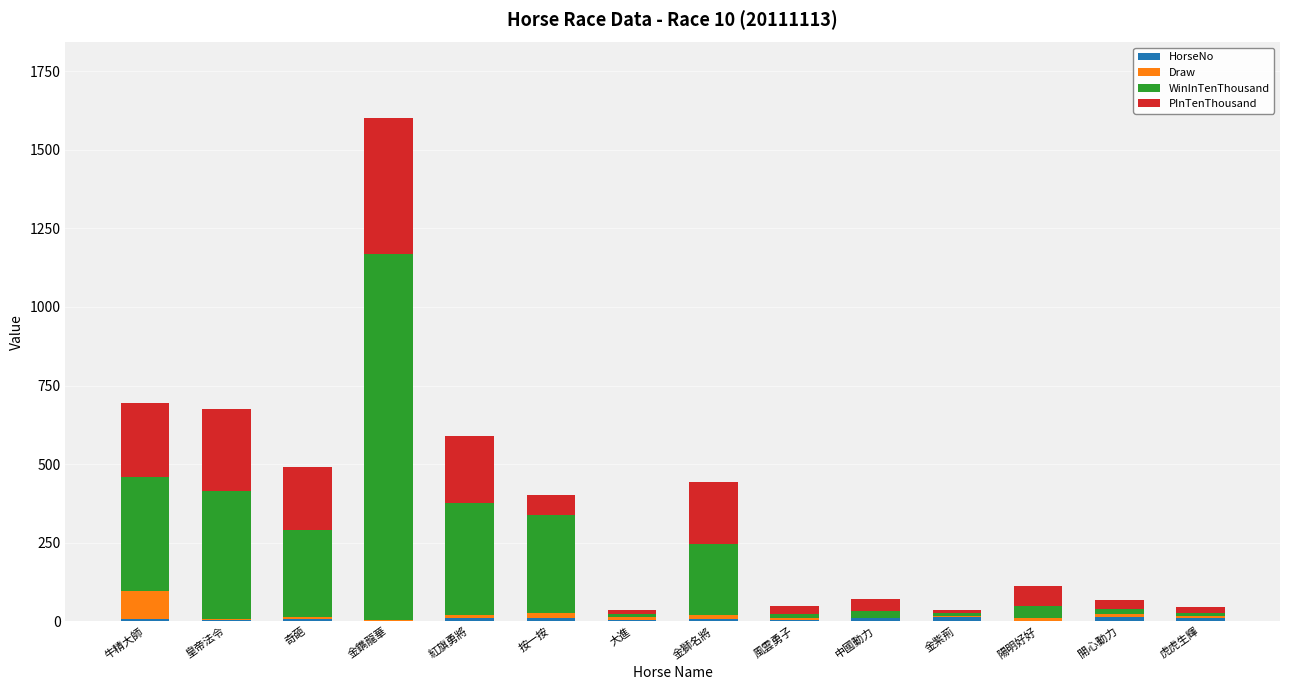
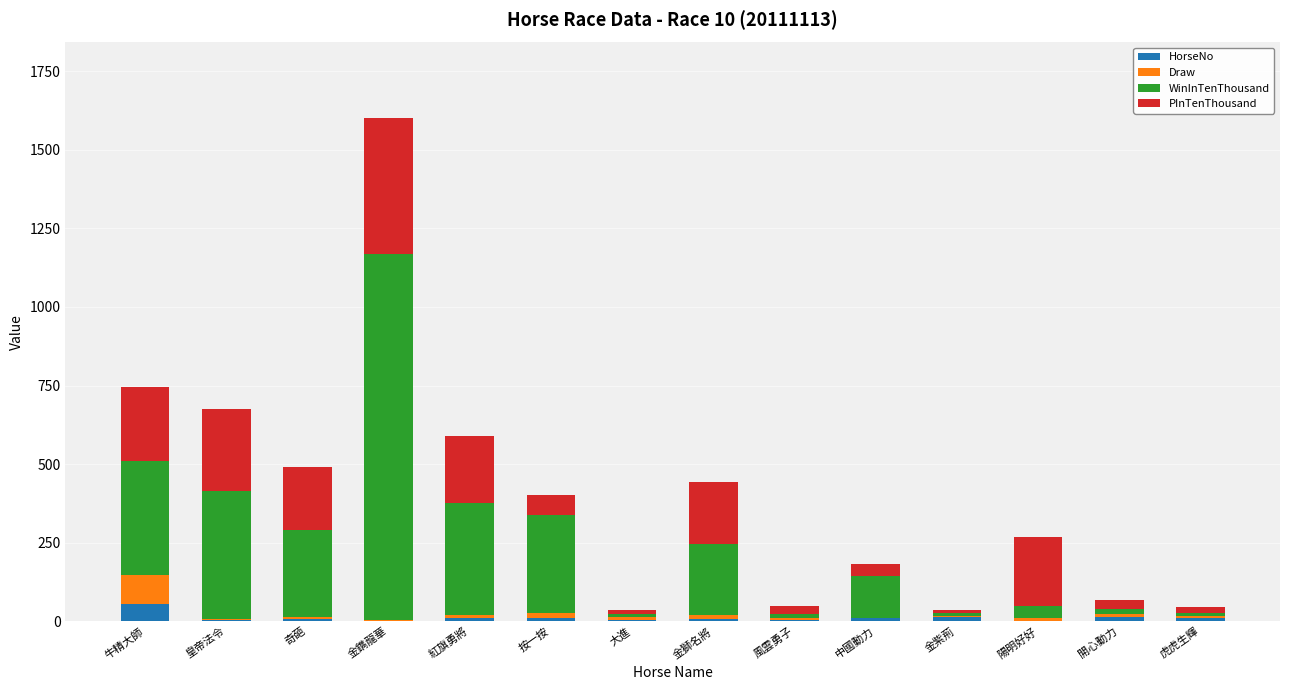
  {
    "HorseNo": {
-     "牛精大師": 10,
+     "牛精大師": 60,
      "奇葩": 10,
      "紅旗勇將": 10,
      "按一按": 10,
      "中國動力": 10,
      "金紫荊": 10,
      "開心動力": 10,
      "虎虎生輝": 10
    },
    "Draw": {
      "牛精大師": 90,
      "紅旗勇將": 10,
      "按一按": 10,
      "大進": 10,
      "金獅名將": 10,
      "開心動力": 10,
      "虎虎生輝": 10
    },
    "WinInTenThousand": {
      "牛精大師": 360,
      "皇帝法令": 410,
      "奇葩": 280,
      "金鐫龍華": 1170,
      "紅旗勇將": 360,
      "按一按": 310,
      "大進": 10,
      "金獅名將": 230,
      "風雲勇子": 10,
-     "中國動力": 20,
+     "中國動力": 130,
      "陽明好好": 40,
      "開心動力": 20,
      "虎虎生輝": 10
    },
    "PInTenThousand": {
      "牛精大師": 240,
      "皇帝法令": 260,
      "奇葩": 200,
      "金鐫龍華": 430,
      "紅旗勇將": 220,
      "按一按": 70,
      "大進": 10,
      "金獅名將": 200,
      "風雲勇子": 30,
      "中國動力": 40,
      "金紫荊": 10,
-     "陽明好好": 60,
+     "陽明好好": 220,
      "開心動力": 30,
      "虎虎生輝": 20
    }
  }
